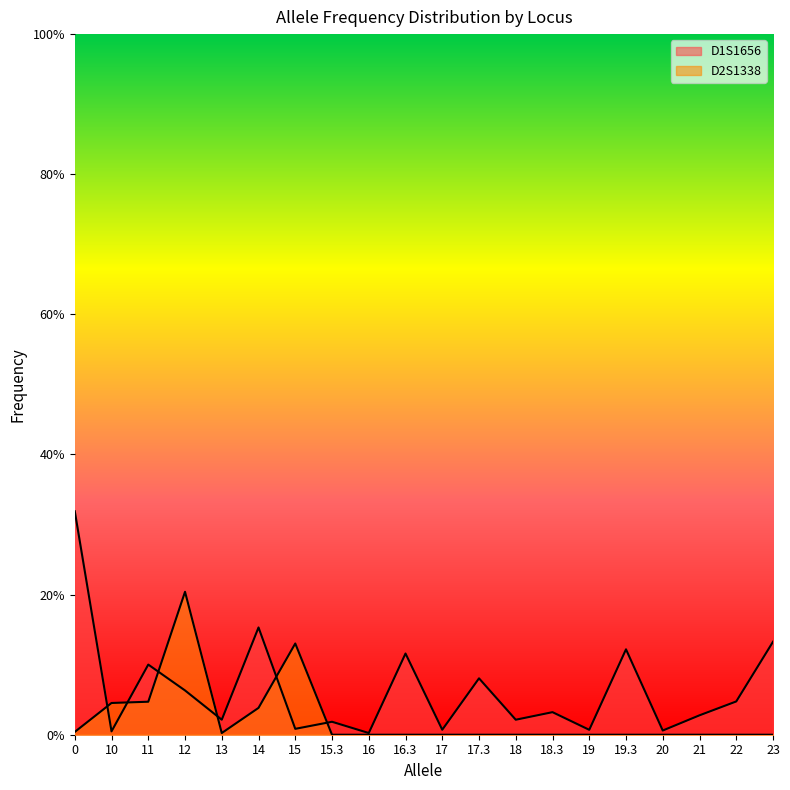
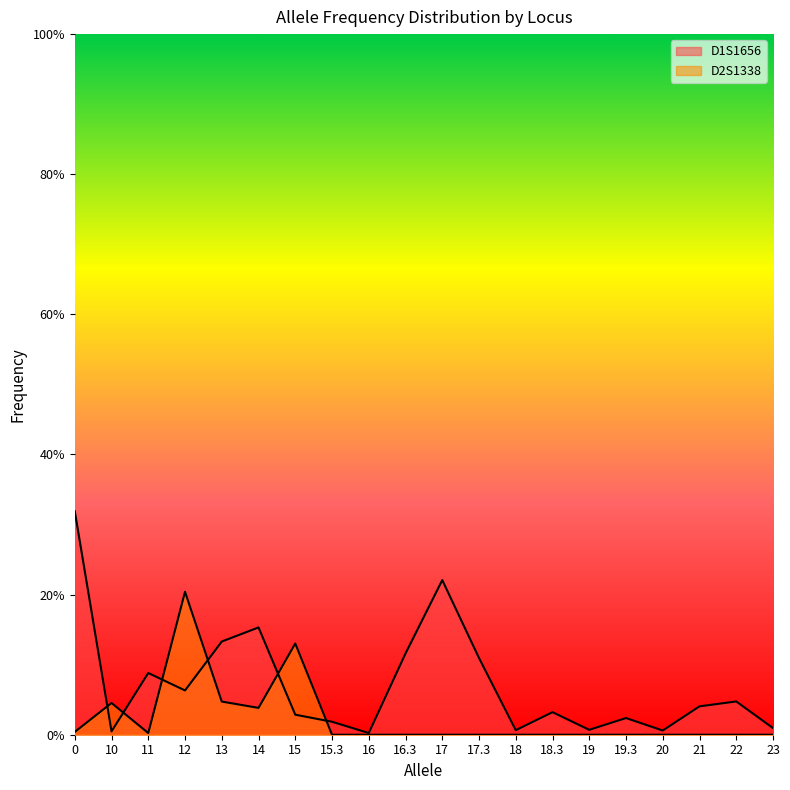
  {
    "D1S1656": {
      "0": "32%",
      "10": "0%",
-     "11": "10%",
+     "11": "9%",
      "12": "6%",
-     "13": "2%",
+     "13": "13%",
      "14": "15%",
-     "15": "1%",
+     "15": "3%",
      "15.3": "2%",
      "16.3": "12%",
-     "17": "1%",
-     "17.3": "8%",
-     "18": "2%",
+     "17": "22%",
+     "17.3": "11%",
+     "18": "1%",
      "18.3": "3%",
      "19": "1%",
-     "19.3": "12%",
+     "19.3": "2%",
      "20": "1%",
-     "21": "3%",
+     "21": "4%",
      "22": "5%",
-     "23": "13%"
+     "23": "1%"
    },
    "D2S1338": {
      "0": "0%",
      "10": "5%",
-     "11": "5%",
+     "11": "0%",
      "12": "20%",
-     "13": "0%",
+     "13": "5%",
      "14": "4%",
      "15": "13%",
      "15.3": "0%",
      "16.3": "0%",
      "17": "0%",
      "17.3": "0%",
      "18": "0%",
      "18.3": "0%",
      "19": "0%",
      "19.3": "0%",
      "20": "0%",
      "21": "0%",
      "22": "0%",
      "23": "0%"
    }
  }
